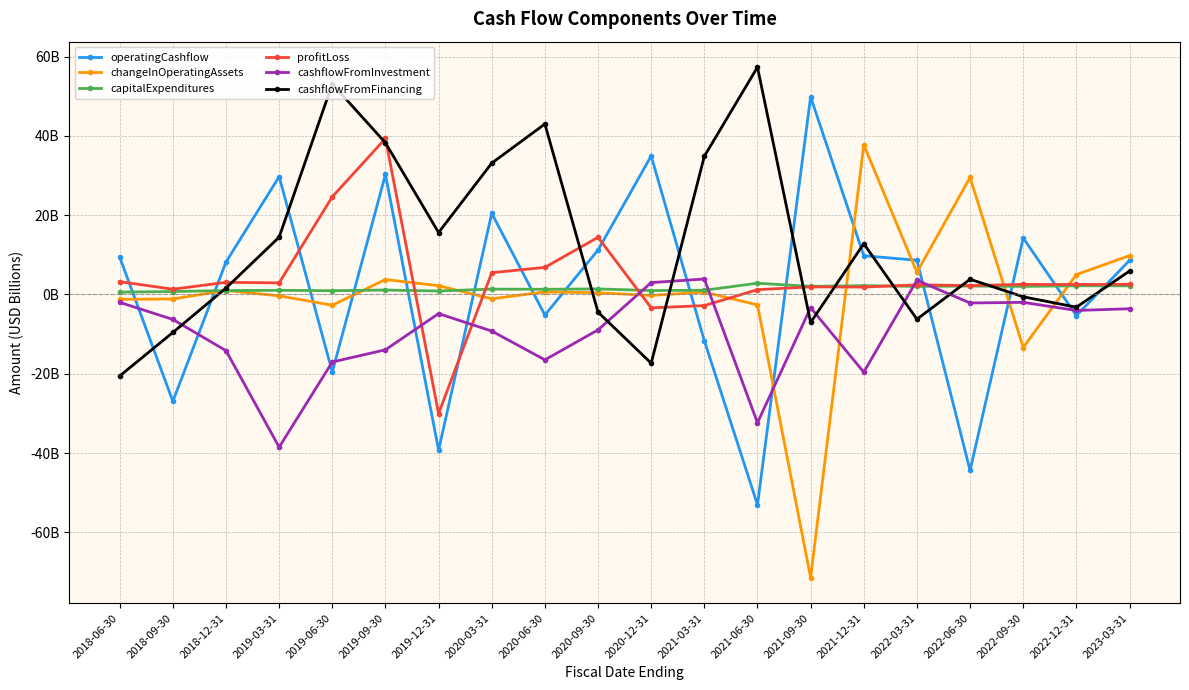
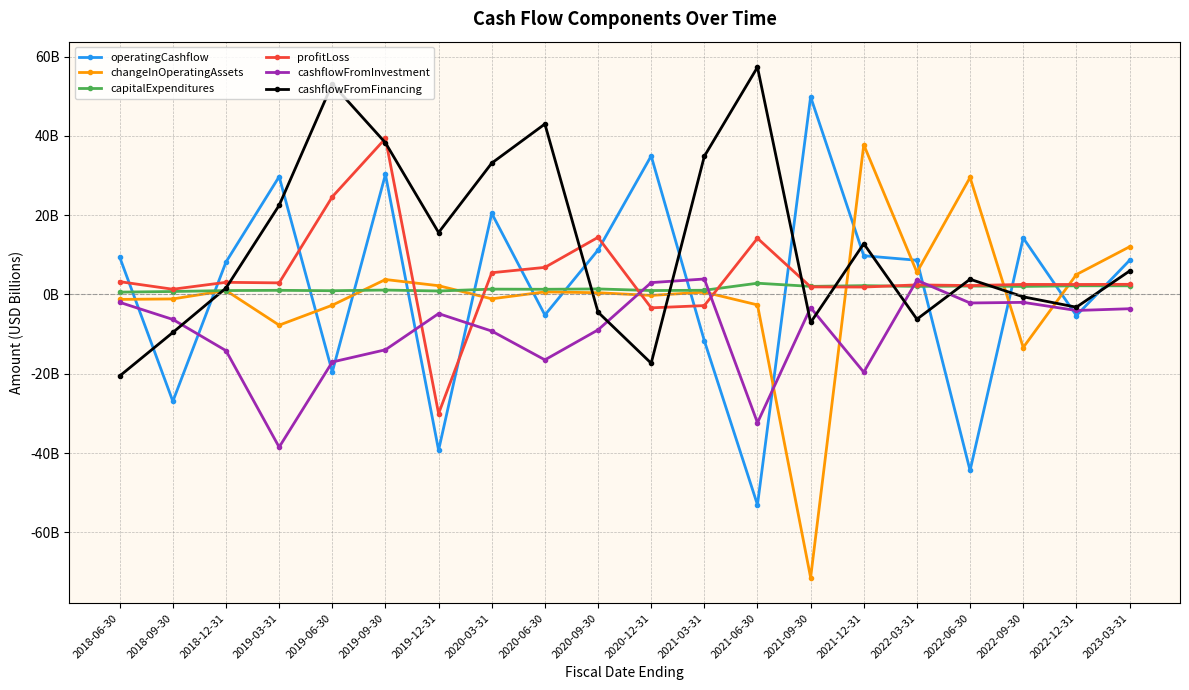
  {
    "operatingCashflow": {
      "2018-06-30": 9000000000,
      "2018-09-30": -27000000000,
      "2018-12-31": 8000000000,
      "2019-03-31": 30000000000,
      "2019-06-30": -20000000000,
      "2019-09-30": 30000000000,
      "2019-12-31": -39000000000,
      "2020-03-31": 20000000000,
      "2020-06-30": -5000000000,
      "2020-09-30": 11000000000,
      "2020-12-31": 35000000000,
      "2021-03-31": -12000000000,
      "2021-06-30": -53000000000,
      "2021-09-30": 50000000000,
      "2021-12-31": 10000000000,
      "2022-03-31": 9000000000,
      "2022-06-30": -44000000000,
      "2022-09-30": 14000000000,
      "2022-12-31": -5000000000,
      "2023-03-31": 9000000000
    },
    "changeInOperatingAssets": {
      "2018-06-30": -1000000000,
      "2018-09-30": -1000000000,
-     "2019-03-31": 0,
+     "2019-03-31": -8000000000,
      "2019-06-30": -3000000000,
      "2019-09-30": 4000000000,
      "2019-12-31": 2000000000,
      "2020-03-31": -1000000000,
      "2020-06-30": 1000000000,
      "2020-09-30": 0,
      "2020-12-31": 0,
      "2021-06-30": -3000000000,
      "2021-09-30": -71000000000,
      "2021-12-31": 38000000000,
      "2022-03-31": 6000000000,
      "2022-06-30": 30000000000,
      "2022-09-30": -13000000000,
      "2022-12-31": 5000000000,
-     "2023-03-31": 10000000000
+     "2023-03-31": 12000000000
    },
    "capitalExpenditures": {
      "2018-06-30": 1000000000,
      "2019-03-31": 1000000000,
      "2019-06-30": 1000000000,
      "2019-09-30": 1000000000,
      "2019-12-31": 1000000000,
      "2020-03-31": 1000000000,
      "2020-06-30": 1000000000,
      "2020-09-30": 1000000000,
      "2020-12-31": 1000000000,
      "2021-06-30": 3000000000
    },
    "profitLoss": {
      "2018-06-30": 3000000000,
      "2018-12-31": 3000000000,
      "2019-03-31": 3000000000,
      "2019-06-30": 25000000000,
      "2019-09-30": 39000000000,
      "2019-12-31": -30000000000,
      "2020-03-31": 5000000000,
      "2020-06-30": 7000000000,
      "2020-09-30": 14000000000,
      "2020-12-31": -3000000000,
      "2021-03-31": -3000000000,
-     "2021-06-30": 1000000000
+     "2021-06-30": 14000000000
    },
    "cashflowFromInvestment": {
      "2018-06-30": -2000000000,
      "2018-09-30": -6000000000,
      "2018-12-31": -14000000000,
      "2019-03-31": -38000000000,
      "2019-06-30": -17000000000,
      "2019-09-30": -14000000000,
      "2019-12-31": -5000000000,
      "2020-03-31": -9000000000,
      "2020-06-30": -16000000000,
      "2020-09-30": -9000000000,
      "2020-12-31": 3000000000,
      "2021-03-31": 4000000000,
      "2021-06-30": -32000000000,
      "2021-09-30": -3000000000,
      "2021-12-31": -20000000000,
      "2022-03-31": 4000000000,
      "2022-06-30": -2000000000,
      "2022-09-30": -2000000000,
      "2022-12-31": -4000000000,
      "2023-03-31": -4000000000
    },
    "cashflowFromFinancing": {
      "2018-06-30": -21000000000,
      "2018-09-30": -10000000000,
-     "2019-03-31": 14000000000,
+     "2019-03-31": 22000000000,
      "2019-09-30": 38000000000,
      "2019-12-31": 16000000000,
      "2020-03-31": 33000000000,
      "2020-06-30": 43000000000,
      "2020-09-30": -4000000000,
      "2020-12-31": -17000000000,
      "2021-03-31": 35000000000,
      "2021-06-30": 57000000000,
      "2021-09-30": -7000000000,
      "2021-12-31": 13000000000,
      "2022-03-31": -6000000000,
      "2022-06-30": 4000000000,
      "2022-09-30": -1000000000,
      "2022-12-31": -3000000000,
      "2023-03-31": 6000000000
    }
  }
